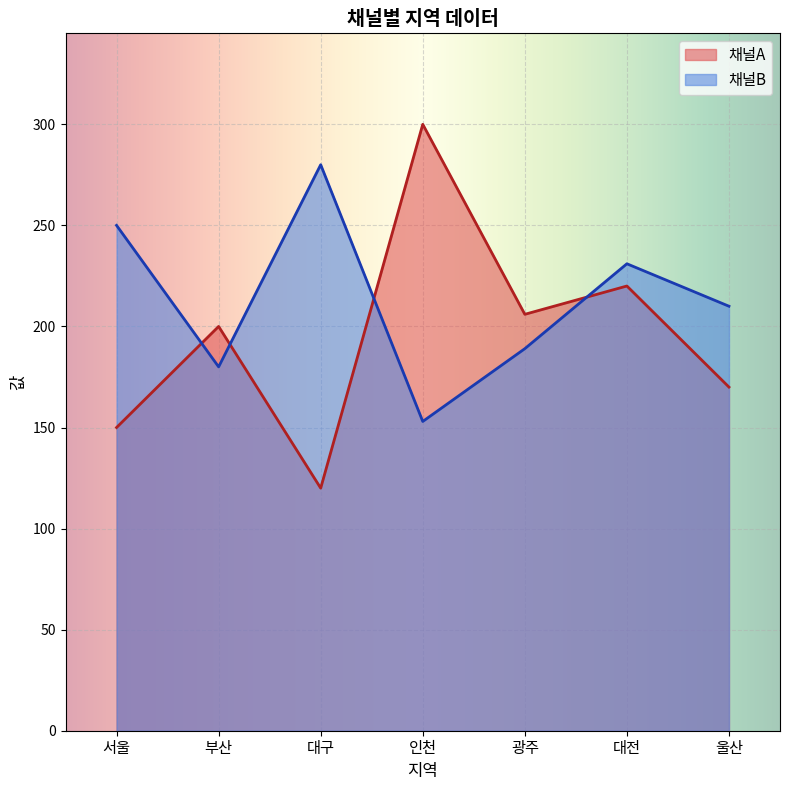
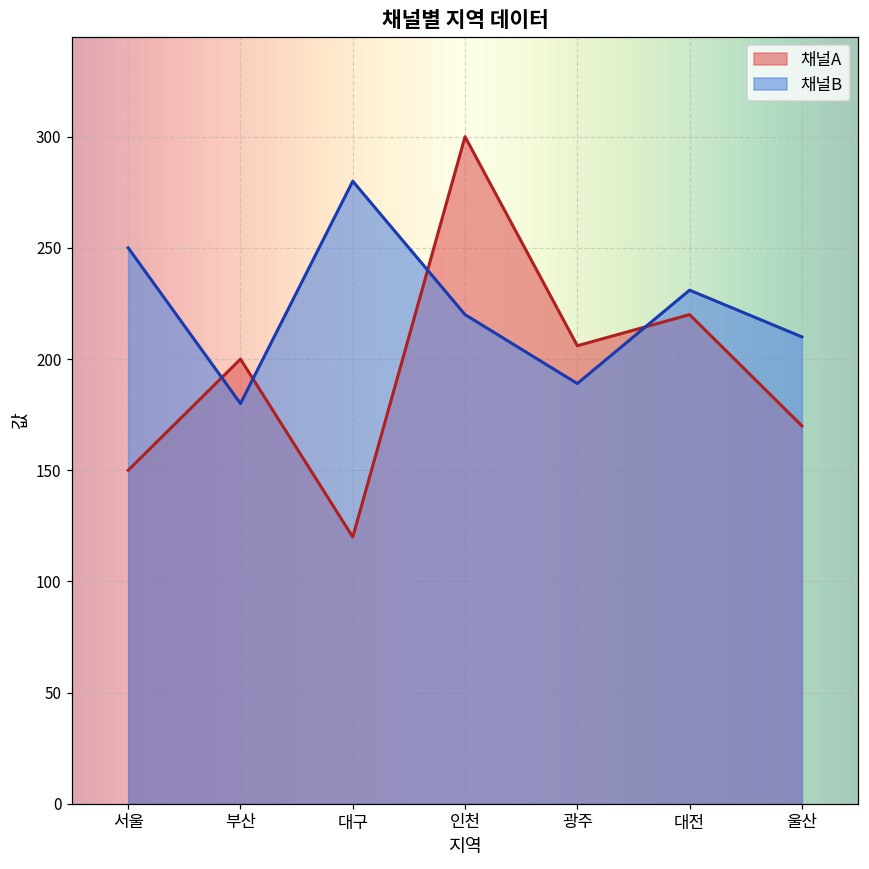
  {
    "채널A": {
      "서울": 150,
      "부산": 200,
      "대구": 120,
      "인천": 300,
      "광주": 206,
      "대전": 220,
      "울산": 170
    },
    "채널B": {
      "서울": 250,
      "부산": 180,
      "대구": 280,
-     "인천": 153,
+     "인천": 220,
      "광주": 189,
      "대전": 231,
      "울산": 210
    }
  }
